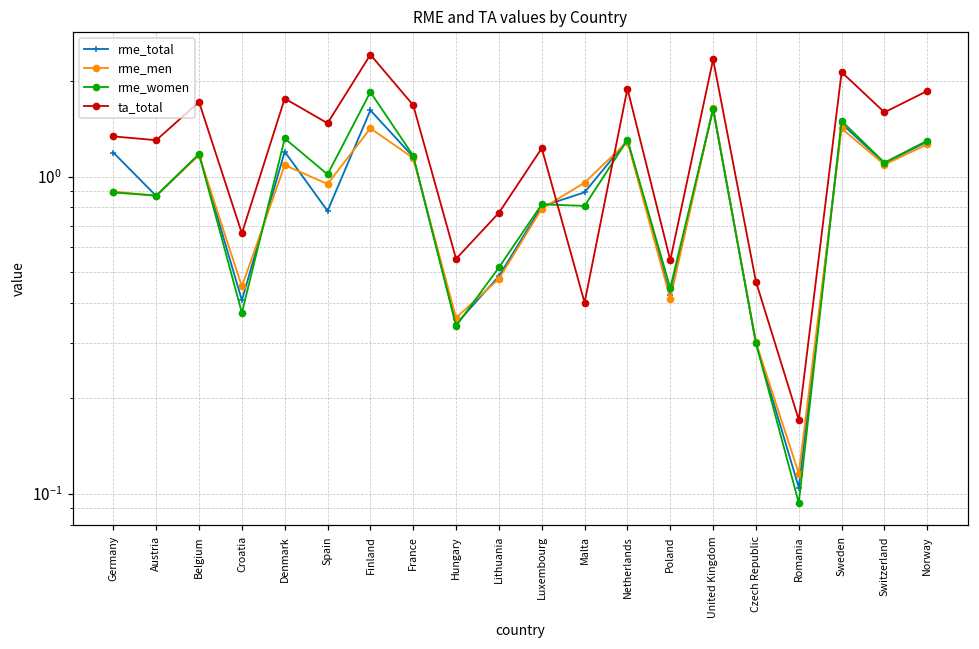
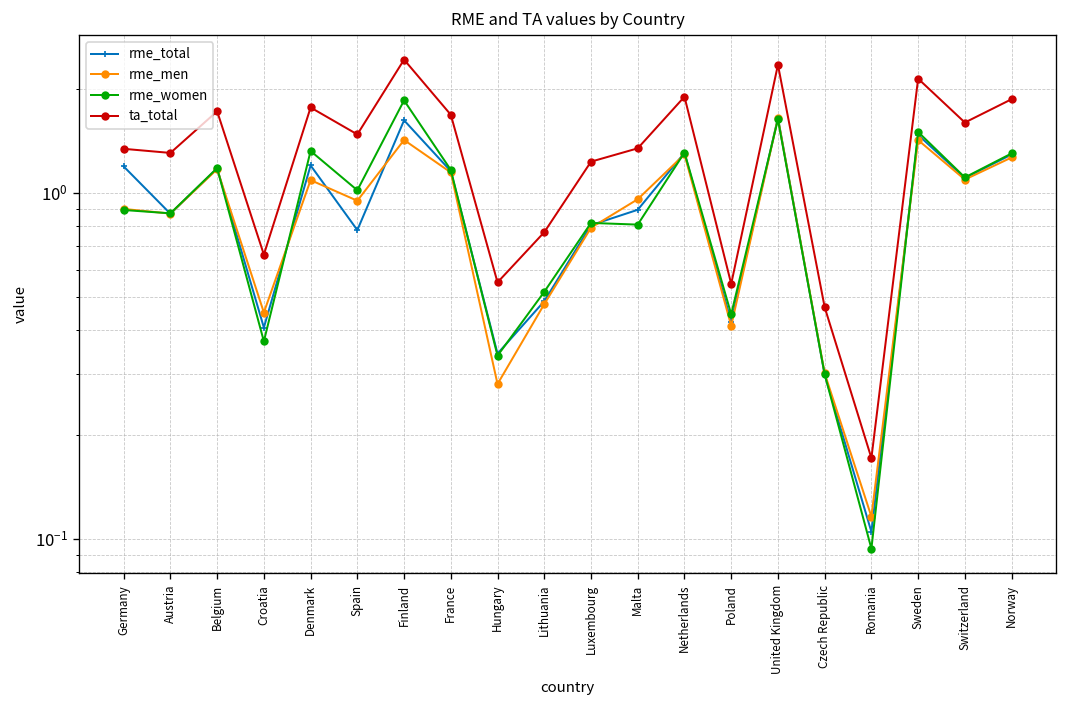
  {
    "rme_total": {
      "Germany": 1.19,
      "Croatia": 0.41,
      "Denmark": 1.20,
      "Spain": 0.78,
      "Finland": 1.6,
      "Malta": 0.89,
      "Poland": 0.42,
      "Romania": 0.105
    },
    "rme_men": {
      "Croatia": 0.45,
      "Denmark": 1.09,
      "Spain": 0.95,
      "Finland": 1.4,
-     "Hungary": 0.36,
+     "Hungary": 0.28,
      "Malta": 0.96,
      "Poland": 0.41,
      "Romania": 0.116,
      "Sweden": 1.4
    },
    "rme_women": {
      "Croatia": 0.37,
      "Denmark": 1.3,
      "Spain": 1.02,
      "Finland": 1.9,
      "Lithuania": 0.52,
      "Malta": 0.81,
      "Poland": 0.45,
      "Romania": 0.094
    },
    "ta_total": {
      "Germany": 1.3,
      "Austria": 1.3,
      "Belgium": 1.7,
      "Croatia": 0.66,
      "Denmark": 1.8,
      "Spain": 1.5,
      "Finland": 2.4,
      "France": 1.7,
      "Hungary": 0.55,
      "Lithuania": 0.77,
      "Luxembourg": 1.23,
-     "Malta": 0.40,
+     "Malta": 1.3,
      "Netherlands": 1.9,
      "Poland": 0.55,
      "United Kingdom": 2.3,
      "Czech Republic": 0.47,
      "Romania": 0.17,
      "Sweden": 2.1,
      "Switzerland": 1.6,
      "Norway": 1.9
    }
  }
